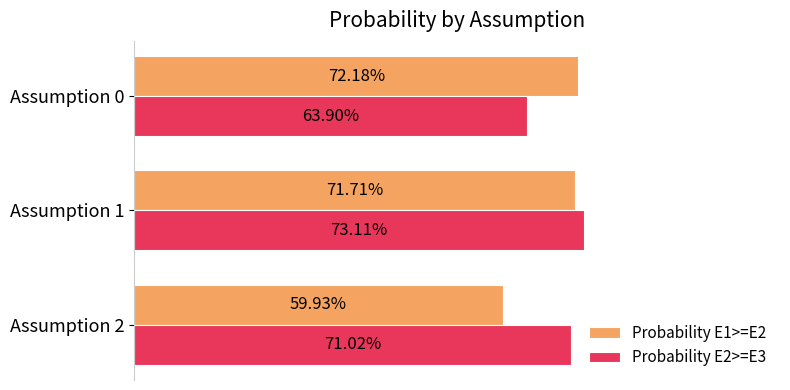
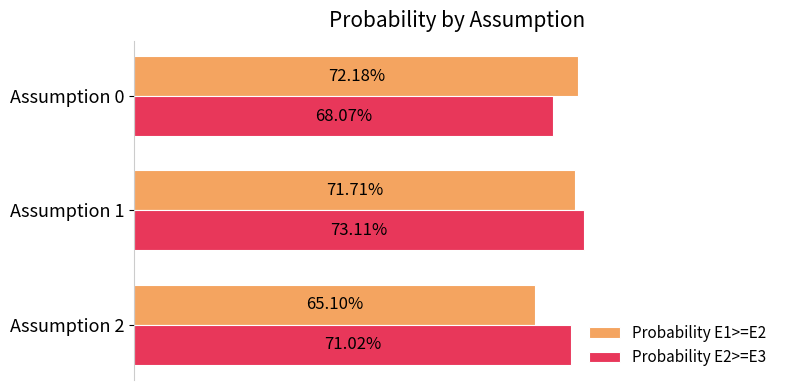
  {
    "Probability E1>=E2": {
      "Assumption 0": "72.18%",
      "Assumption 1": "71.71%",
-     "Assumption 2": "59.93%"
+     "Assumption 2": "65.10%"
    },
    "Probability E2>=E3": {
-     "Assumption 0": "63.90%",
+     "Assumption 0": "68.07%",
      "Assumption 1": "73.11%",
      "Assumption 2": "71.02%"
    }
  }
